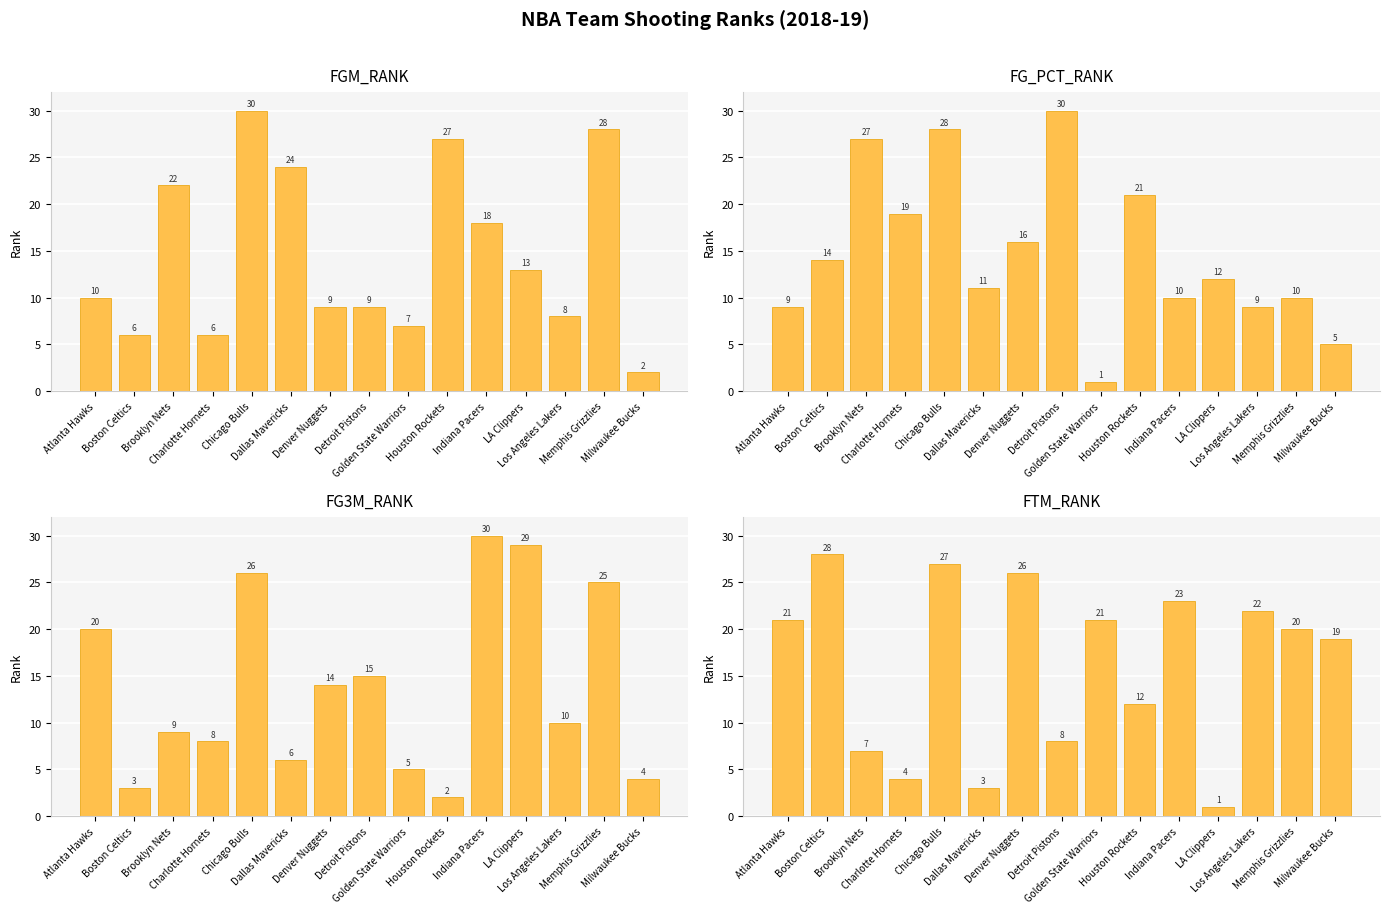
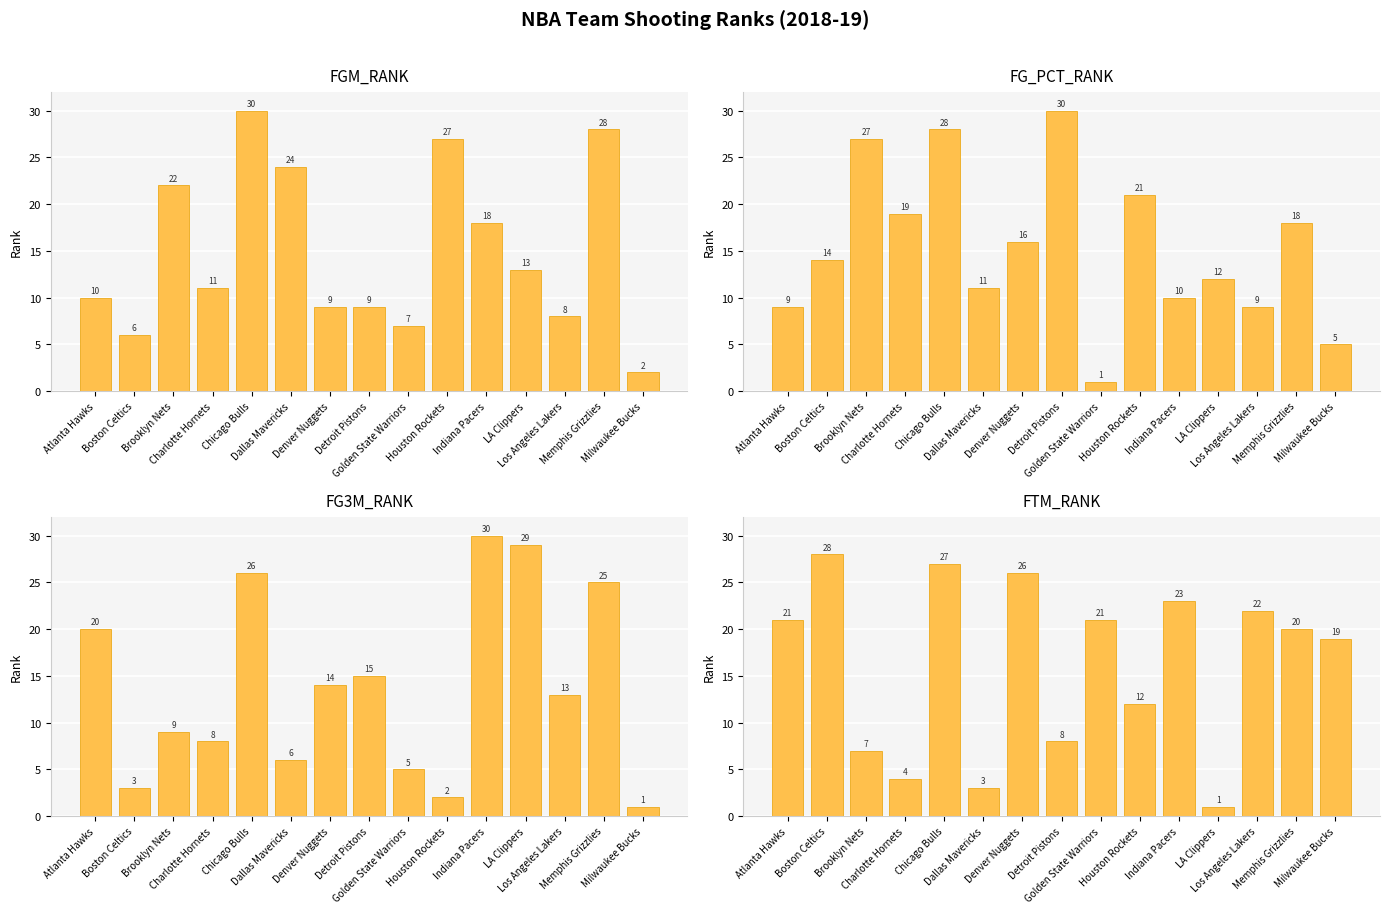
  {
    "FGM_RANK": {
      "Atlanta Hawks": 10,
      "Boston Celtics": 6,
      "Brooklyn Nets": 22,
-     "Charlotte Hornets": 6,
+     "Charlotte Hornets": 11,
      "Chicago Bulls": 30,
      "Dallas Mavericks": 24,
      "Denver Nuggets": 9,
      "Detroit Pistons": 9,
      "Golden State Warriors": 7,
      "Houston Rockets": 27,
      "Indiana Pacers": 18,
      "LA Clippers": 13,
      "Los Angeles Lakers": 8,
      "Memphis Grizzlies": 28,
      "Milwaukee Bucks": 2
    },
    "FG_PCT_RANK": {
      "Atlanta Hawks": 9,
      "Boston Celtics": 14,
      "Brooklyn Nets": 27,
      "Charlotte Hornets": 19,
      "Chicago Bulls": 28,
      "Dallas Mavericks": 11,
      "Denver Nuggets": 16,
      "Detroit Pistons": 30,
      "Golden State Warriors": 1,
      "Houston Rockets": 21,
      "Indiana Pacers": 10,
      "LA Clippers": 12,
      "Los Angeles Lakers": 9,
-     "Memphis Grizzlies": 10,
+     "Memphis Grizzlies": 18,
      "Milwaukee Bucks": 5
    },
    "FG3M_RANK": {
      "Atlanta Hawks": 20,
      "Boston Celtics": 3,
      "Brooklyn Nets": 9,
      "Charlotte Hornets": 8,
      "Chicago Bulls": 26,
      "Dallas Mavericks": 6,
      "Denver Nuggets": 14,
      "Detroit Pistons": 15,
      "Golden State Warriors": 5,
      "Houston Rockets": 2,
      "Indiana Pacers": 30,
      "LA Clippers": 29,
-     "Los Angeles Lakers": 10,
+     "Los Angeles Lakers": 13,
      "Memphis Grizzlies": 25,
-     "Milwaukee Bucks": 4
+     "Milwaukee Bucks": 1
    },
    "FTM_RANK": {
      "Atlanta Hawks": 21,
      "Boston Celtics": 28,
      "Brooklyn Nets": 7,
      "Charlotte Hornets": 4,
      "Chicago Bulls": 27,
      "Dallas Mavericks": 3,
      "Denver Nuggets": 26,
      "Detroit Pistons": 8,
      "Golden State Warriors": 21,
      "Houston Rockets": 12,
      "Indiana Pacers": 23,
      "LA Clippers": 1,
      "Los Angeles Lakers": 22,
      "Memphis Grizzlies": 20,
      "Milwaukee Bucks": 19
    }
  }
